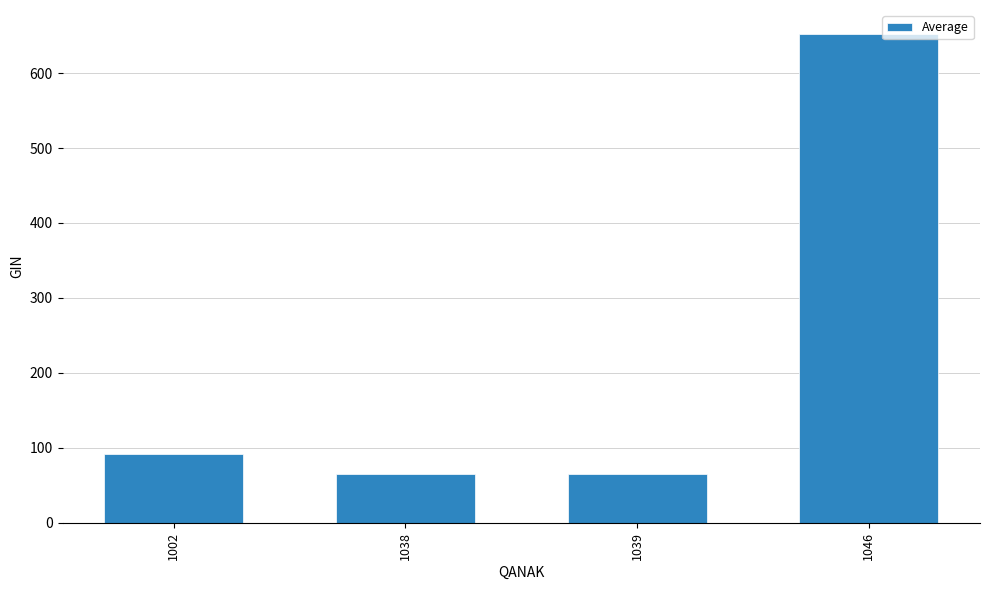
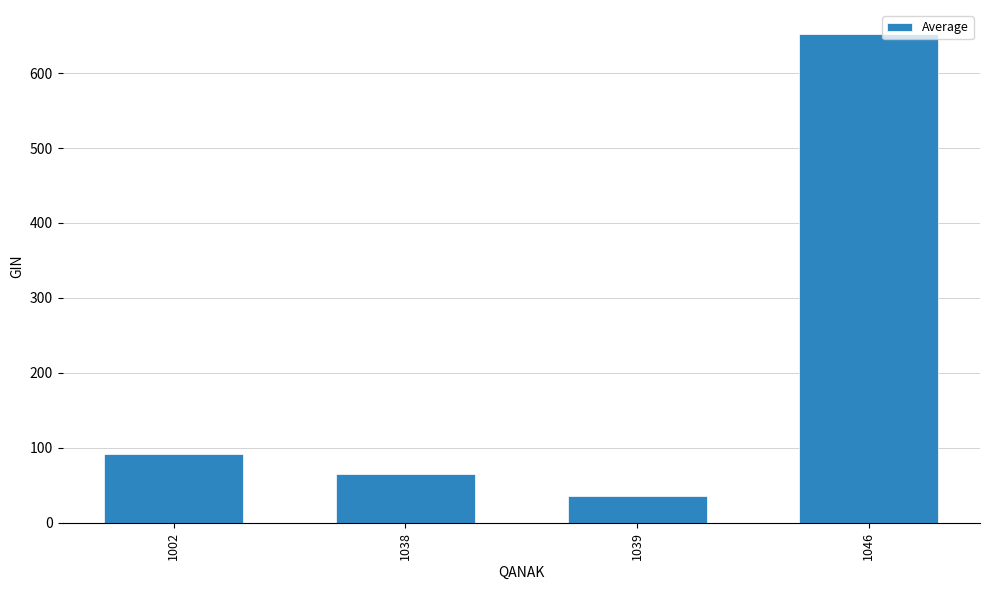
  {
    "1002": 90,
    "1038": 70,
-   "1039": 70,
+   "1039": 40,
    "1046": 650
  }
